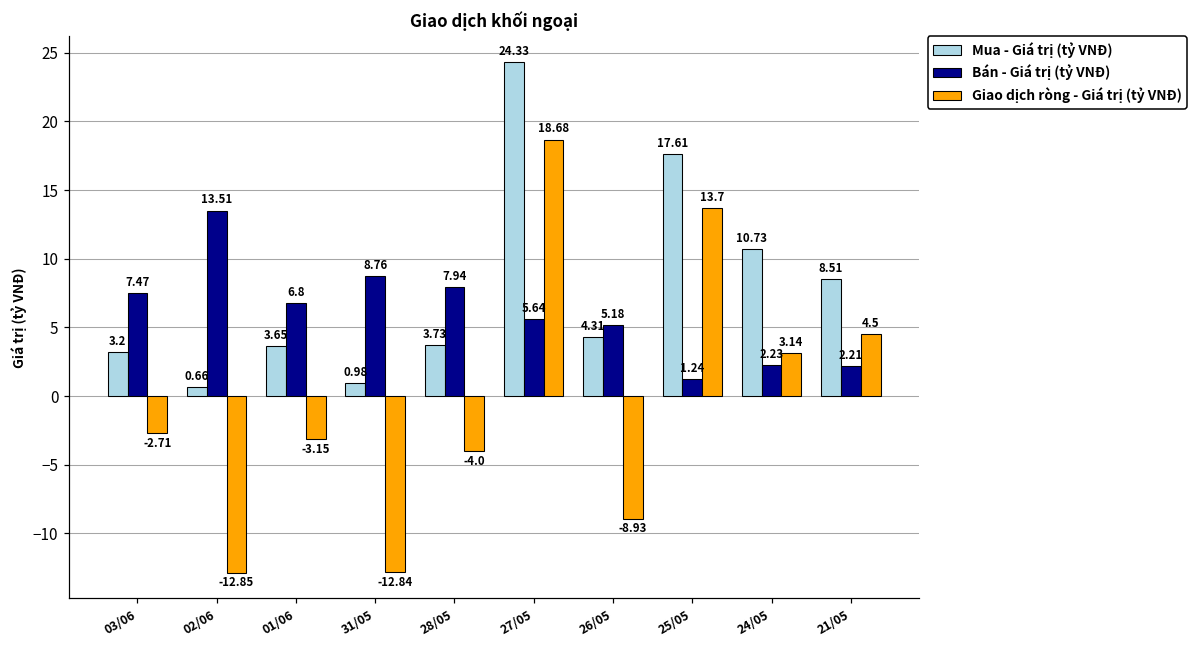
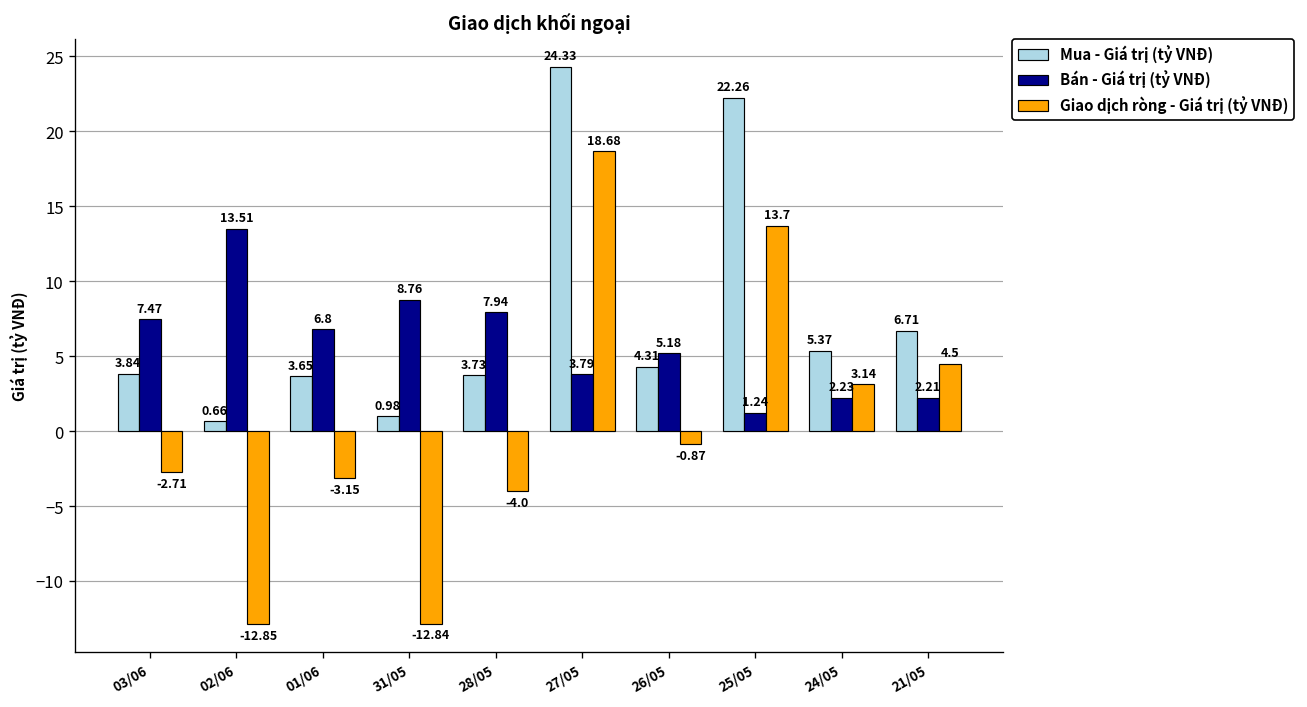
  {
    "Mua - Giá trị (tỷ VNĐ)": {
-     "03/06": 3.2,
+     "03/06": 3.84,
      "02/06": 0.66,
      "01/06": 3.65,
      "31/05": 0.98,
      "28/05": 3.73,
      "27/05": 24.33,
      "26/05": 4.31,
-     "25/05": 17.61,
-     "24/05": 10.73,
-     "21/05": 8.51
+     "25/05": 22.26,
+     "24/05": 5.37,
+     "21/05": 6.71
    },
    "Bán - Giá trị (tỷ VNĐ)": {
      "03/06": 7.47,
      "02/06": 13.51,
      "01/06": 6.8,
      "31/05": 8.76,
      "28/05": 7.94,
-     "27/05": 5.64,
+     "27/05": 3.79,
      "26/05": 5.18,
      "25/05": 1.24,
      "24/05": 2.23,
      "21/05": 2.21
    },
    "Giao dịch ròng - Giá trị (tỷ VNĐ)": {
      "03/06": -2.71,
      "02/06": -12.85,
      "01/06": -3.15,
      "31/05": -12.84,
      "28/05": -4.0,
      "27/05": 18.68,
-     "26/05": -8.93,
+     "26/05": -0.87,
      "25/05": 13.7,
      "24/05": 3.14,
      "21/05": 4.5
    }
  }
